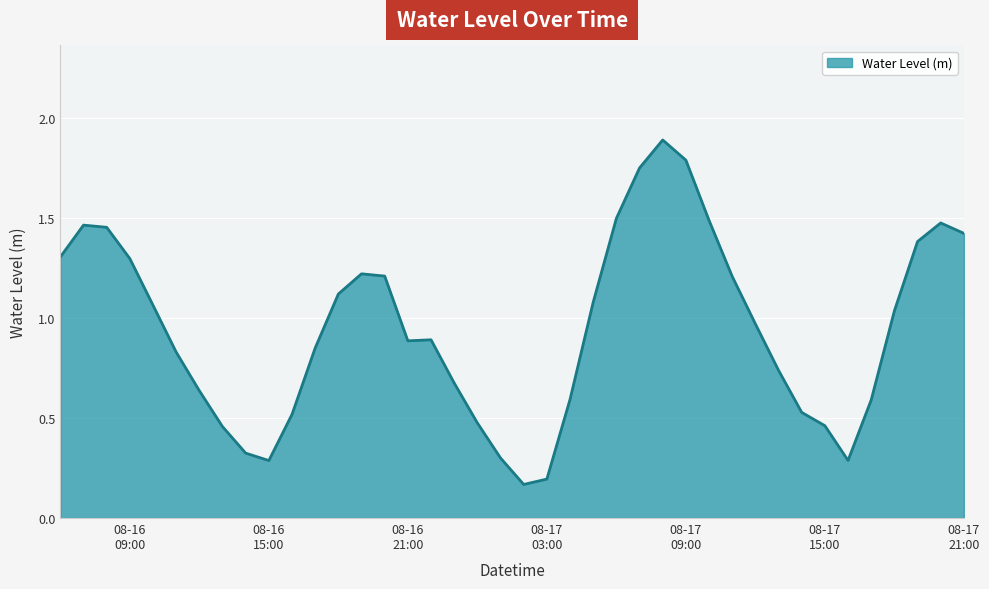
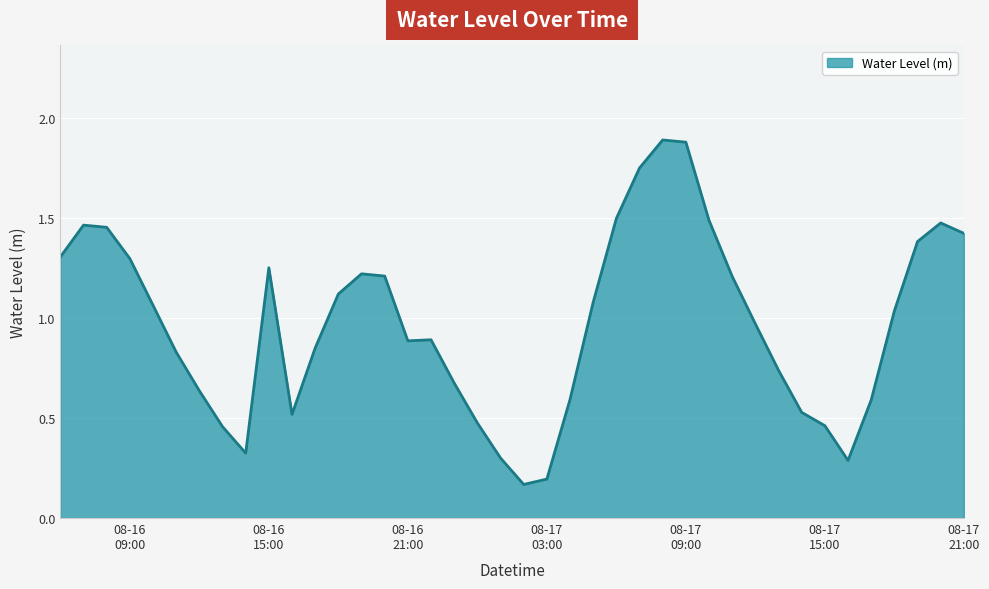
  {
    "08-16 09:00": 1.30,
-   "08-16 15:00": 0.29,
+   "08-16 15:00": 1.25,
    "08-16 21:00": 0.89,
    "08-17 03:00": 0.19,
-   "08-17 09:00": 1.79,
+   "08-17 09:00": 1.88,
    "08-17 15:00": 0.46,
    "08-17 21:00": 1.42
  }
